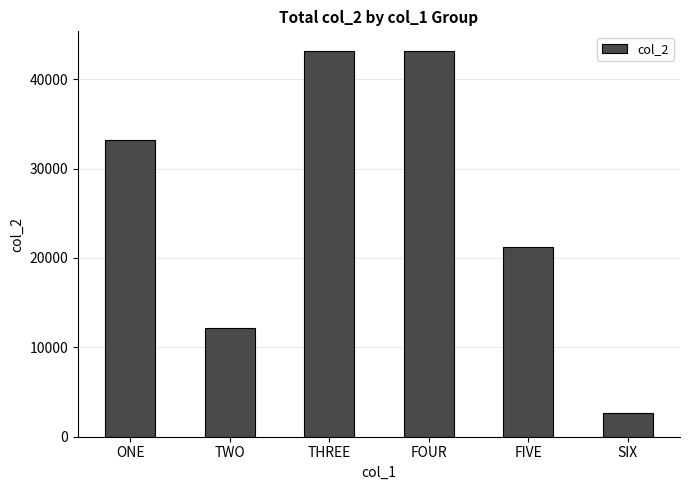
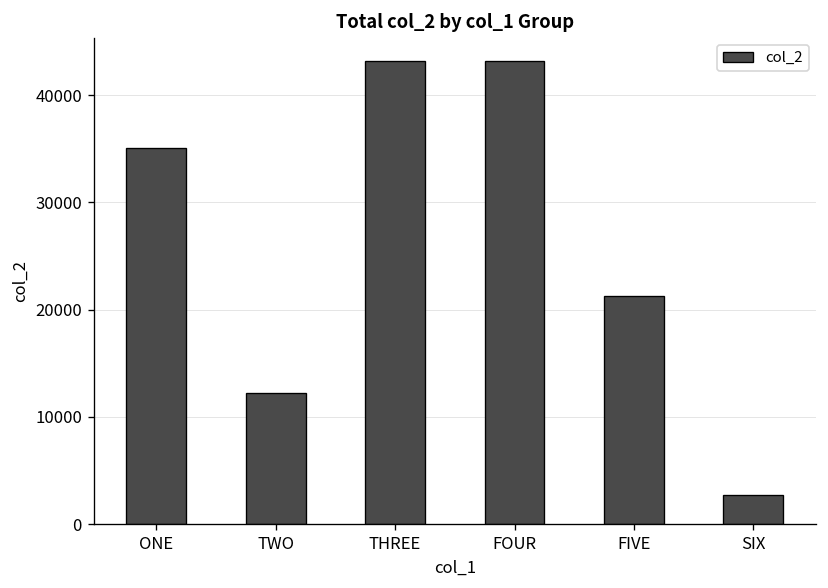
  {
-   "ONE": 33000,
+   "ONE": 35000,
    "TWO": 12000,
    "THREE": 43000,
    "FOUR": 43000,
    "FIVE": 21000,
    "SIX": 3000
  }
